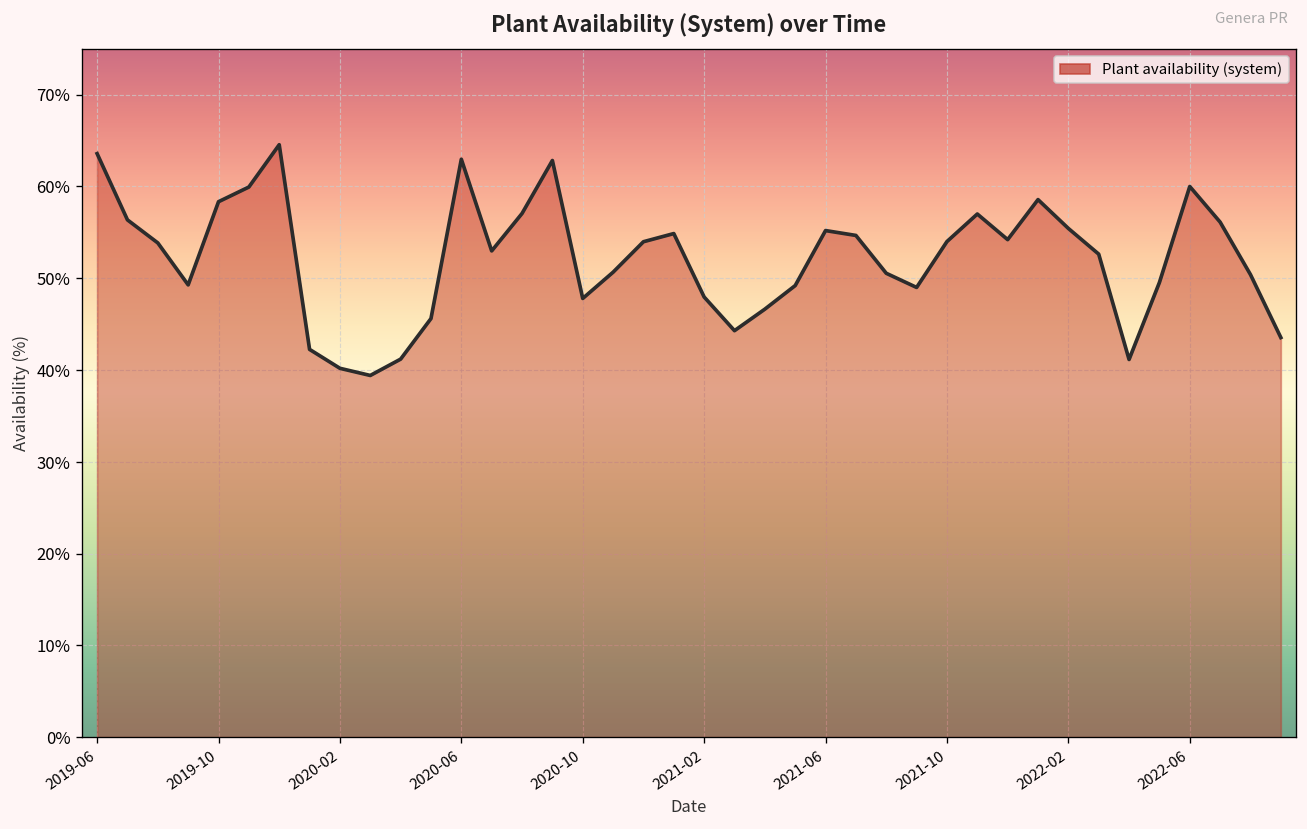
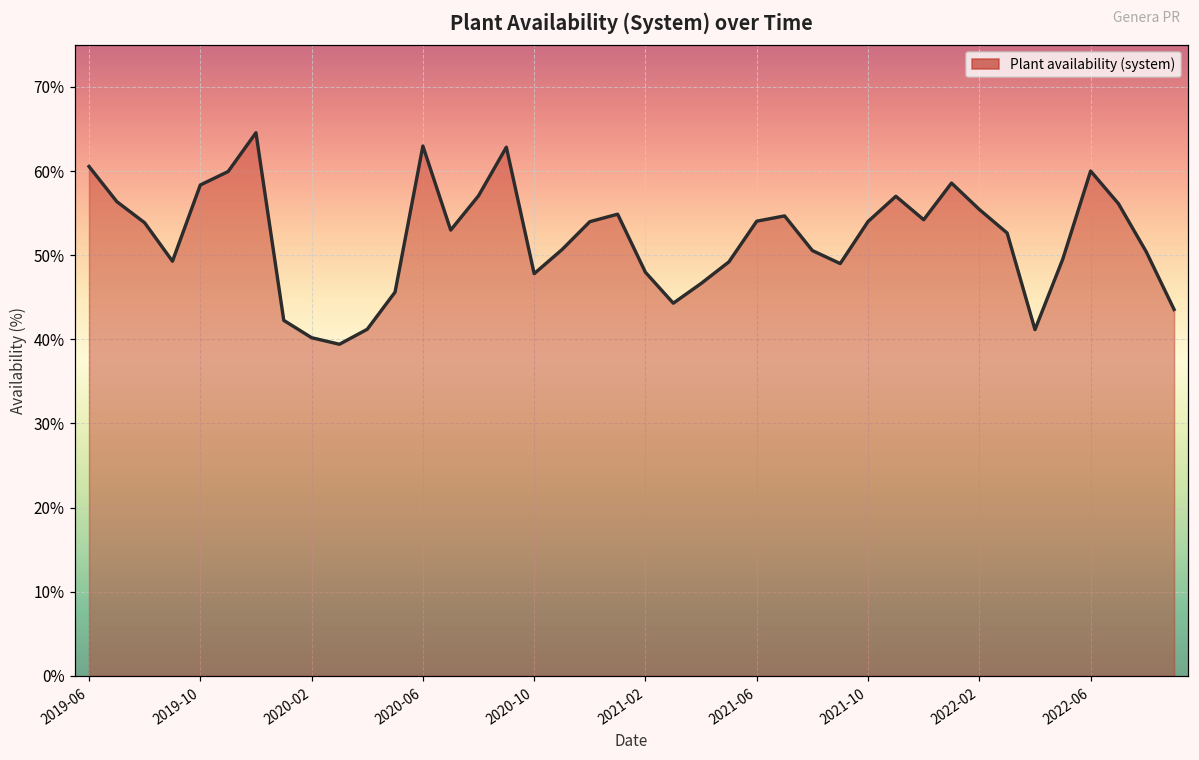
  {
-   "2019-06": "64%",
+   "2019-06": "61%",
    "2019-10": "58%",
    "2020-02": "40%",
    "2020-06": "63%",
    "2020-10": "48%",
    "2021-02": "48%",
-   "2021-06": "55%",
+   "2021-06": "54%",
    "2021-10": "54%",
    "2022-02": "55%",
    "2022-06": "60%"
  }
